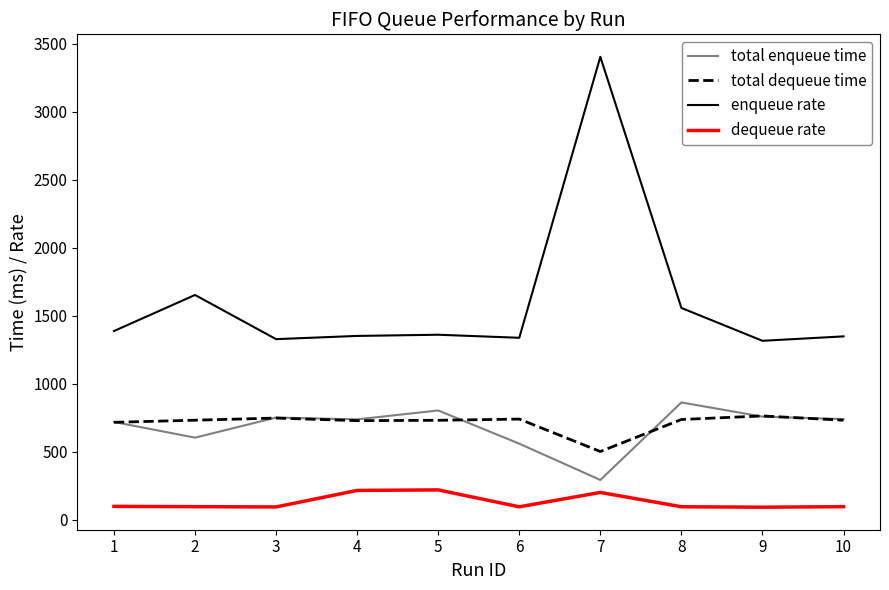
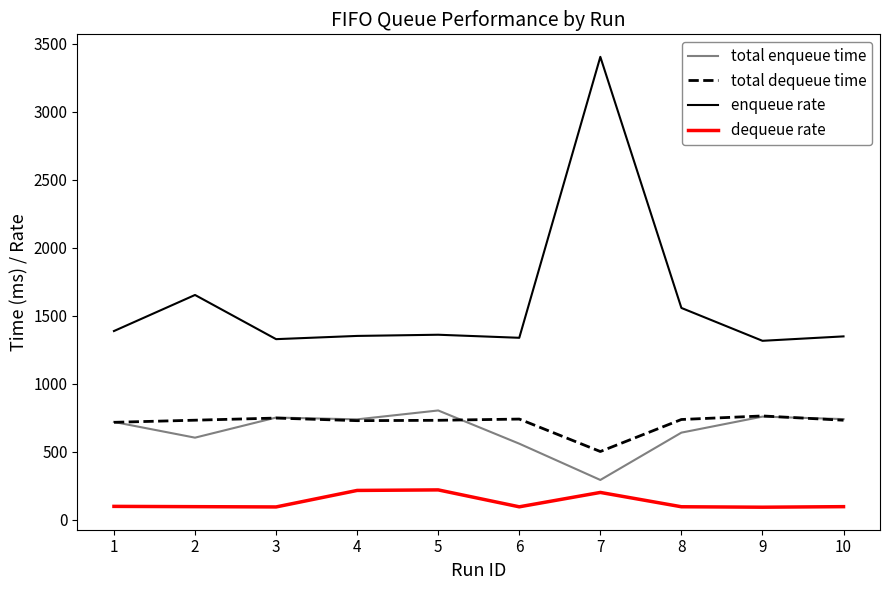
  {
    "total enqueue time": {
      "2": 600,
      "5": 800,
      "6": 560,
      "7": 290,
-     "8": 860
+     "8": 640
    },
    "dequeue rate": {
      "1": 100,
      "2": 100,
      "3": 100,
      "4": 220,
      "5": 220,
      "6": 100,
      "7": 200,
      "8": 100,
      "9": 90,
      "10": 100
    }
  }
